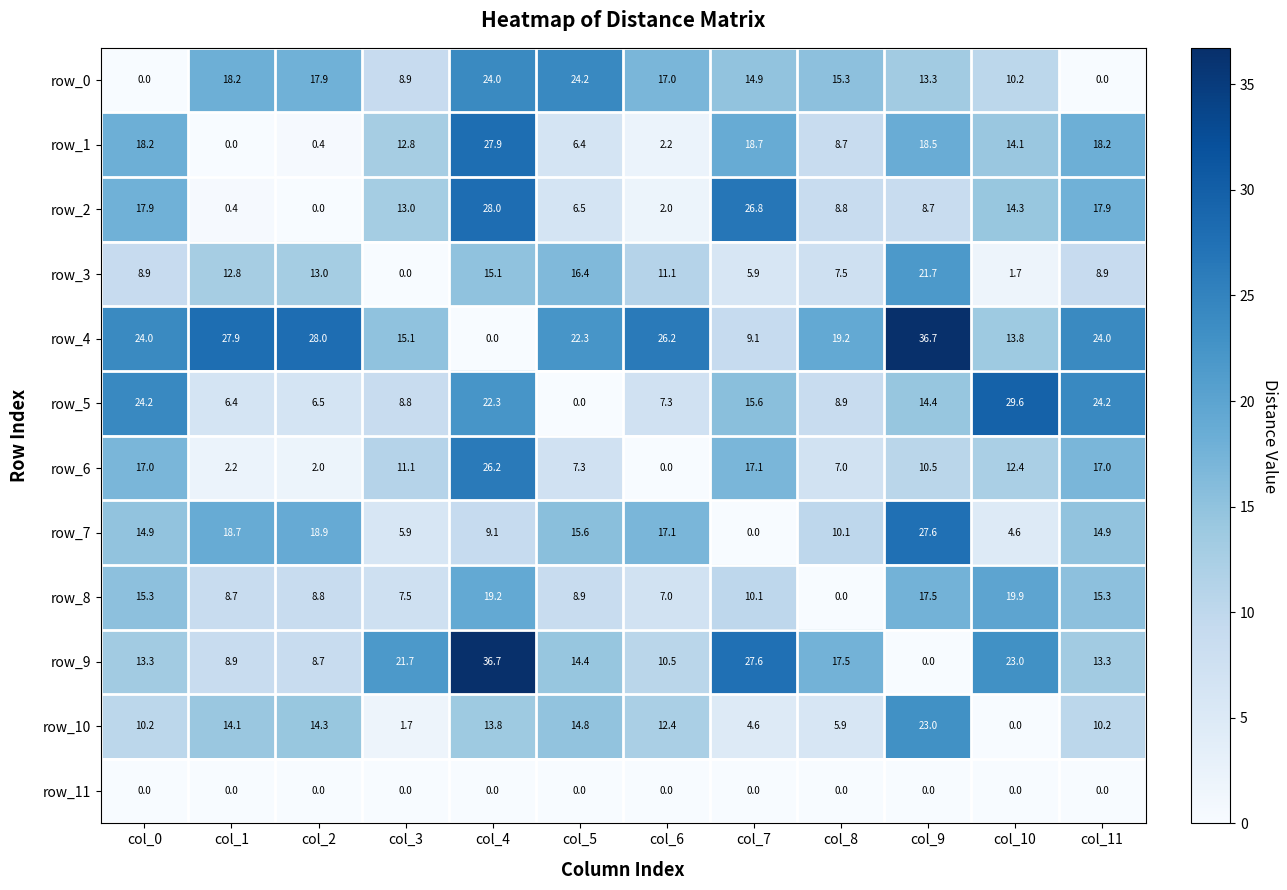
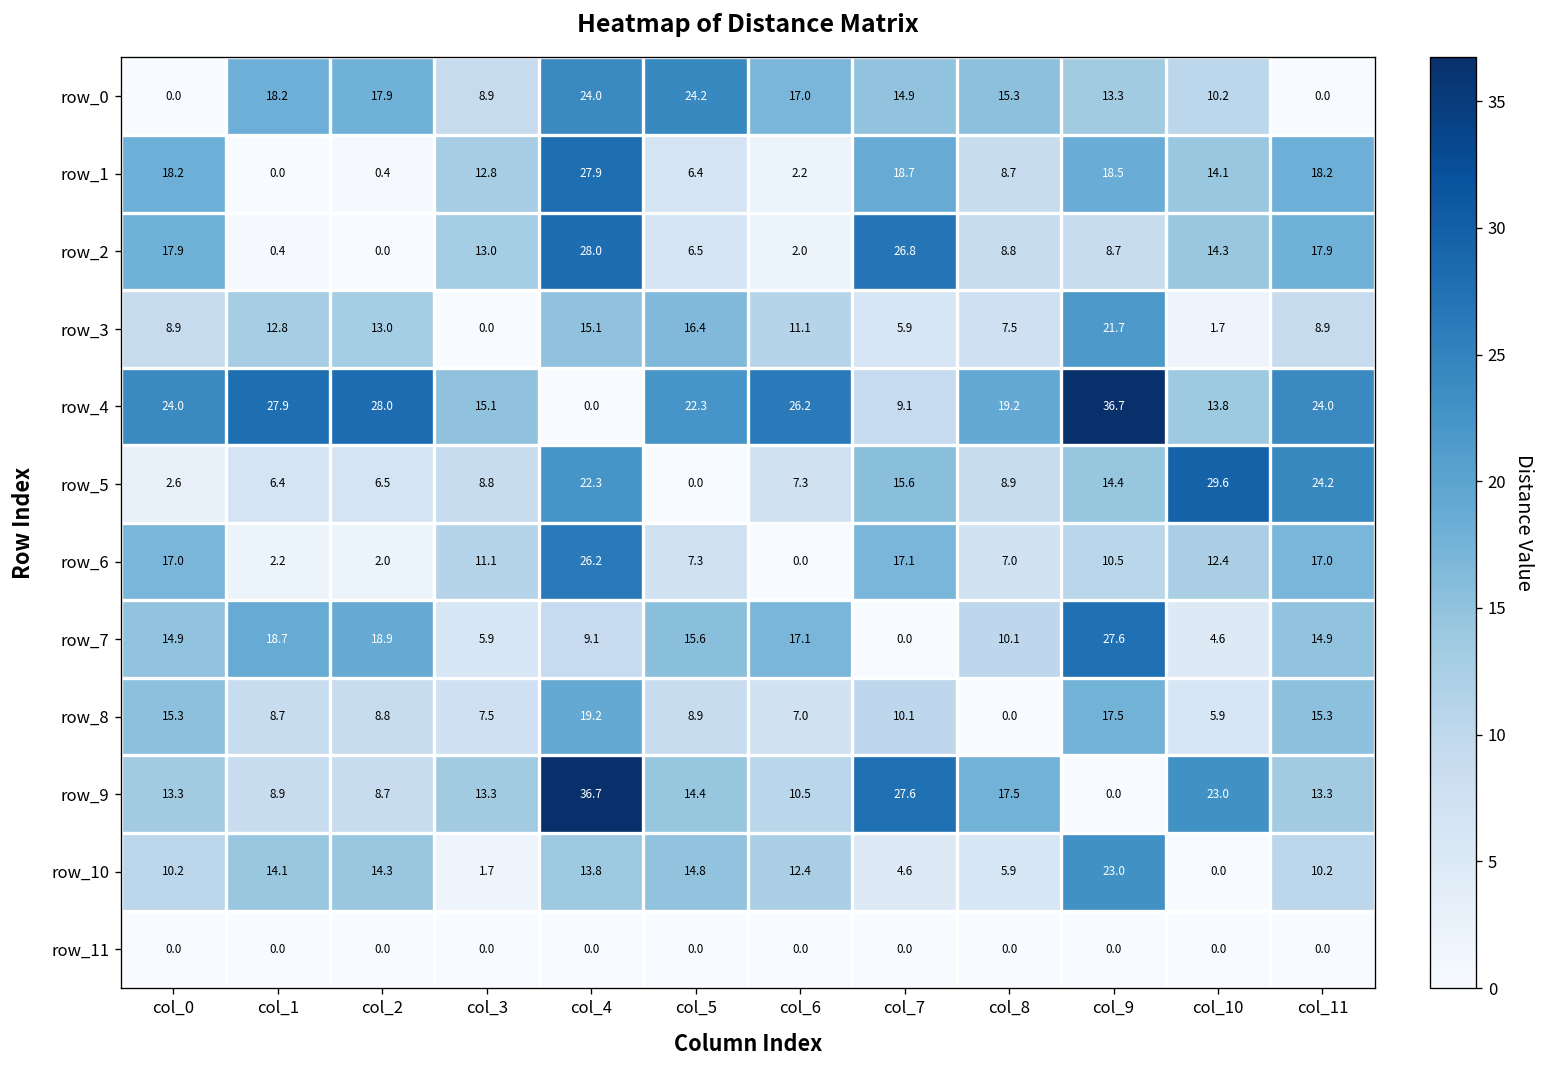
  {
    "row_0": {
      "col_0": 0.0,
      "col_1": 18.2,
      "col_2": 17.9,
      "col_3": 8.9,
      "col_4": 24.0,
      "col_5": 24.2,
      "col_6": 17.0,
      "col_7": 14.9,
      "col_8": 15.3,
      "col_9": 13.3,
      "col_10": 10.2,
      "col_11": 0.0
    },
    "row_1": {
      "col_0": 18.2,
      "col_1": 0.0,
      "col_2": 0.4,
      "col_3": 12.8,
      "col_4": 27.9,
      "col_5": 6.4,
      "col_6": 2.2,
      "col_7": 18.7,
      "col_8": 8.7,
      "col_9": 18.5,
      "col_10": 14.1,
      "col_11": 18.2
    },
    "row_2": {
      "col_0": 17.9,
      "col_1": 0.4,
      "col_2": 0.0,
      "col_3": 13.0,
      "col_4": 28.0,
      "col_5": 6.5,
      "col_6": 2.0,
      "col_7": 26.8,
      "col_8": 8.8,
      "col_9": 8.7,
      "col_10": 14.3,
      "col_11": 17.9
    },
    "row_3": {
      "col_0": 8.9,
      "col_1": 12.8,
      "col_2": 13.0,
      "col_3": 0.0,
      "col_4": 15.1,
      "col_5": 16.4,
      "col_6": 11.1,
      "col_7": 5.9,
      "col_8": 7.5,
      "col_9": 21.7,
      "col_10": 1.7,
      "col_11": 8.9
    },
    "row_4": {
      "col_0": 24.0,
      "col_1": 27.9,
      "col_2": 28.0,
      "col_3": 15.1,
      "col_4": 0.0,
      "col_5": 22.3,
      "col_6": 26.2,
      "col_7": 9.1,
      "col_8": 19.2,
      "col_9": 36.7,
      "col_10": 13.8,
      "col_11": 24.0
    },
    "row_5": {
-     "col_0": 24.2,
+     "col_0": 2.6,
      "col_1": 6.4,
      "col_2": 6.5,
      "col_3": 8.8,
      "col_4": 22.3,
      "col_5": 0.0,
      "col_6": 7.3,
      "col_7": 15.6,
      "col_8": 8.9,
      "col_9": 14.4,
      "col_10": 29.6,
      "col_11": 24.2
    },
    "row_6": {
      "col_0": 17.0,
      "col_1": 2.2,
      "col_2": 2.0,
      "col_3": 11.1,
      "col_4": 26.2,
      "col_5": 7.3,
      "col_6": 0.0,
      "col_7": 17.1,
      "col_8": 7.0,
      "col_9": 10.5,
      "col_10": 12.4,
      "col_11": 17.0
    },
    "row_7": {
      "col_0": 14.9,
      "col_1": 18.7,
      "col_2": 18.9,
      "col_3": 5.9,
      "col_4": 9.1,
      "col_5": 15.6,
      "col_6": 17.1,
      "col_7": 0.0,
      "col_8": 10.1,
      "col_9": 27.6,
      "col_10": 4.6,
      "col_11": 14.9
    },
    "row_8": {
      "col_0": 15.3,
      "col_1": 8.7,
      "col_2": 8.8,
      "col_3": 7.5,
      "col_4": 19.2,
      "col_5": 8.9,
      "col_6": 7.0,
      "col_7": 10.1,
      "col_8": 0.0,
      "col_9": 17.5,
-     "col_10": 19.9,
+     "col_10": 5.9,
      "col_11": 15.3
    },
    "row_9": {
      "col_0": 13.3,
      "col_1": 8.9,
      "col_2": 8.7,
-     "col_3": 21.7,
+     "col_3": 13.3,
      "col_4": 36.7,
      "col_5": 14.4,
      "col_6": 10.5,
      "col_7": 27.6,
      "col_8": 17.5,
      "col_9": 0.0,
      "col_10": 23.0,
      "col_11": 13.3
    },
    "row_10": {
      "col_0": 10.2,
      "col_1": 14.1,
      "col_2": 14.3,
      "col_3": 1.7,
      "col_4": 13.8,
      "col_5": 14.8,
      "col_6": 12.4,
      "col_7": 4.6,
      "col_8": 5.9,
      "col_9": 23.0,
      "col_10": 0.0,
      "col_11": 10.2
    },
    "row_11": {
      "col_0": 0.0,
      "col_1": 0.0,
      "col_2": 0.0,
      "col_3": 0.0,
      "col_4": 0.0,
      "col_5": 0.0,
      "col_6": 0.0,
      "col_7": 0.0,
      "col_8": 0.0,
      "col_9": 0.0,
      "col_10": 0.0,
      "col_11": 0.0
    }
  }
